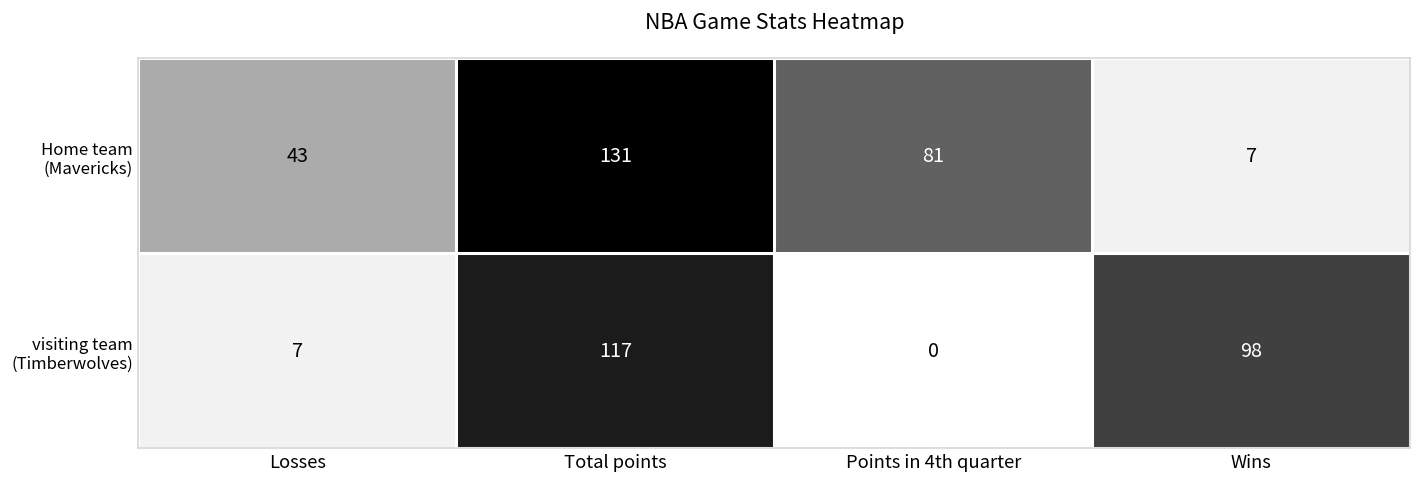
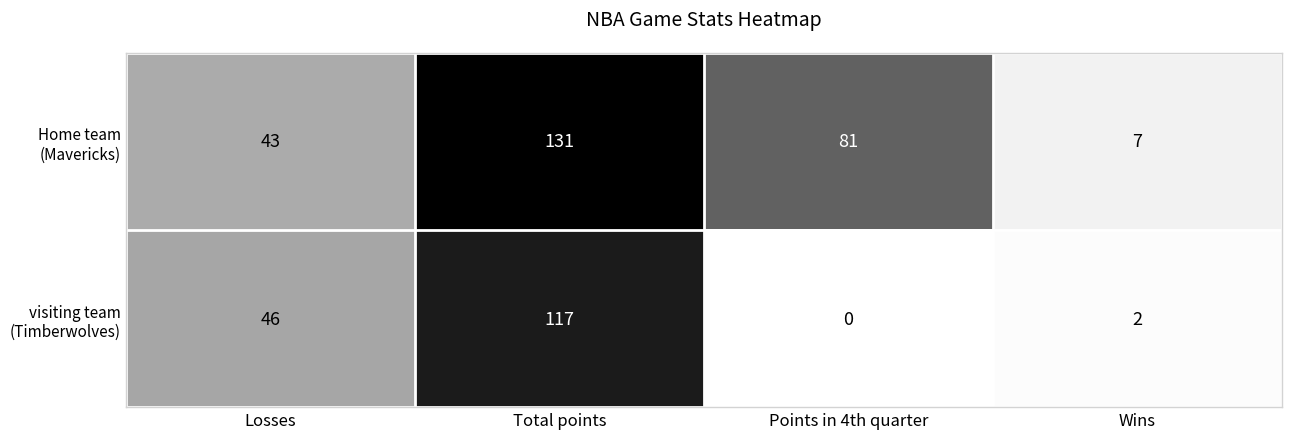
  {
    "Home team (Mavericks)": {
      "Losses": 43,
      "Total points": 131,
      "Points in 4th quarter": 81,
      "Wins": 7
    },
    "visiting team (Timberwolves)": {
-     "Losses": 7,
+     "Losses": 46,
      "Total points": 117,
      "Points in 4th quarter": 0,
-     "Wins": 98
+     "Wins": 2
    }
  }
